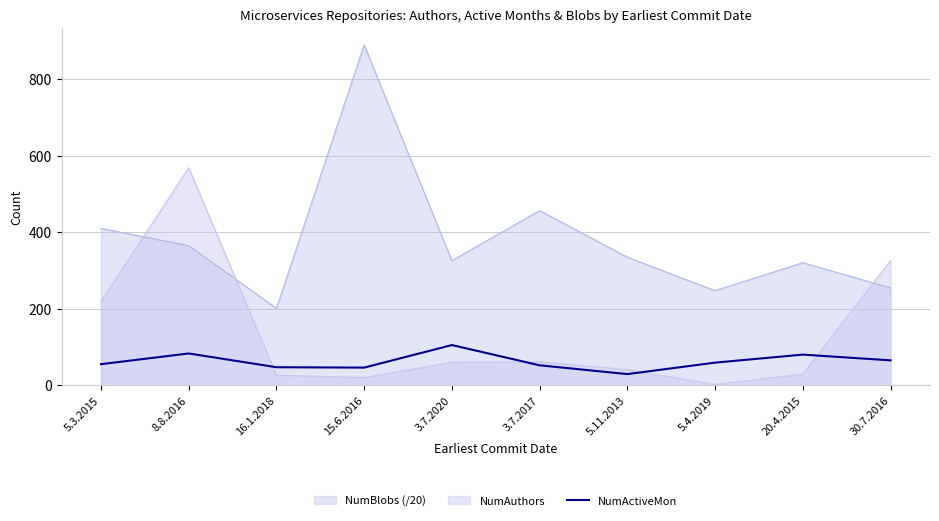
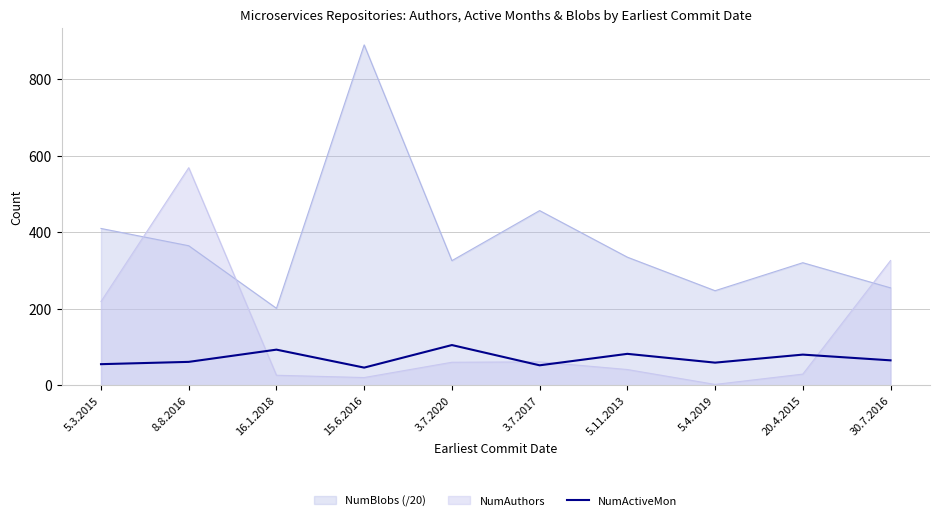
  {
    "NumActiveMon": {
      "5.3.2015": 60,
-     "8.8.2016": 80,
-     "16.1.2018": 50,
+     "8.8.2016": 60,
+     "16.1.2018": 90,
      "15.6.2016": 50,
      "3.7.2020": 110,
      "3.7.2017": 50,
-     "5.11.2013": 30,
+     "5.11.2013": 80,
      "5.4.2019": 60,
      "20.4.2015": 80,
      "30.7.2016": 70
    }
  }
